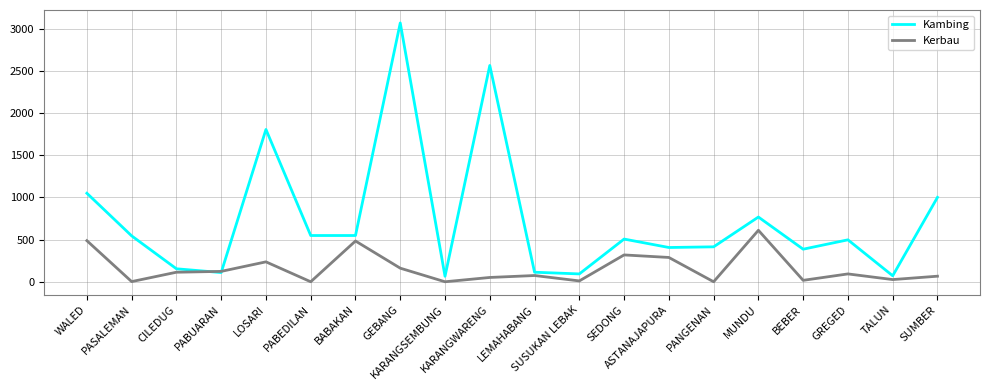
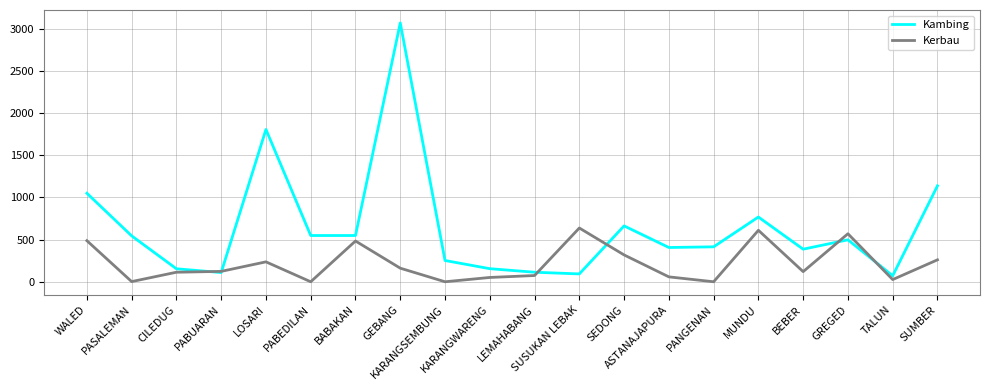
  {
    "Kambing": {
      "WALED": 1000,
      "PASALEMAN": 500,
      "CILEDUG": 200,
      "LOSARI": 1800,
      "PABEDILAN": 500,
      "BABAKAN": 500,
      "GEBANG": 3100,
-     "KARANGSEMBUNG": 100,
-     "KARANGWARENG": 2600,
+     "KARANGSEMBUNG": 300,
+     "KARANGWARENG": 200,
      "LEMAHABANG": 100,
      "SUSUKAN LEBAK": 100,
-     "SEDONG": 500,
+     "SEDONG": 700,
      "ASTANAJAPURA": 400,
      "PANGENAN": 400,
      "MUNDU": 800,
      "BEBER": 400,
      "GREGED": 500,
      "TALUN": 100,
-     "SUMBER": 1000
+     "SUMBER": 1100
    },
    "Kerbau": {
      "WALED": 500,
      "PASALEMAN": 0,
      "CILEDUG": 100,
      "LOSARI": 200,
      "PABEDILAN": 0,
      "BABAKAN": 500,
      "GEBANG": 200,
      "KARANGSEMBUNG": 0,
      "KARANGWARENG": 100,
      "LEMAHABANG": 100,
-     "SUSUKAN LEBAK": 0,
+     "SUSUKAN LEBAK": 600,
      "SEDONG": 300,
-     "ASTANAJAPURA": 300,
+     "ASTANAJAPURA": 100,
      "PANGENAN": 0,
      "MUNDU": 600,
-     "BEBER": 0,
-     "GREGED": 100,
+     "BEBER": 100,
+     "GREGED": 600,
      "TALUN": 0,
-     "SUMBER": 100
+     "SUMBER": 300
    }
  }
